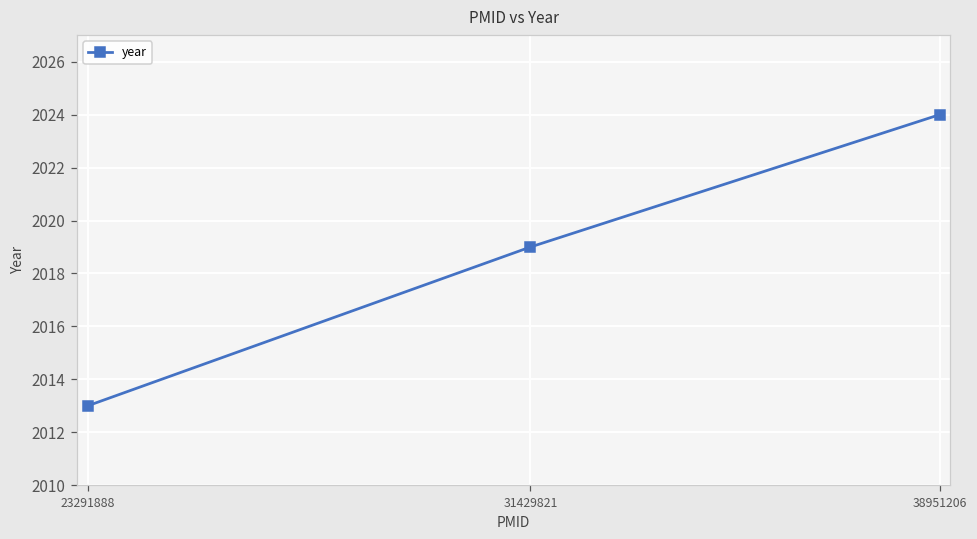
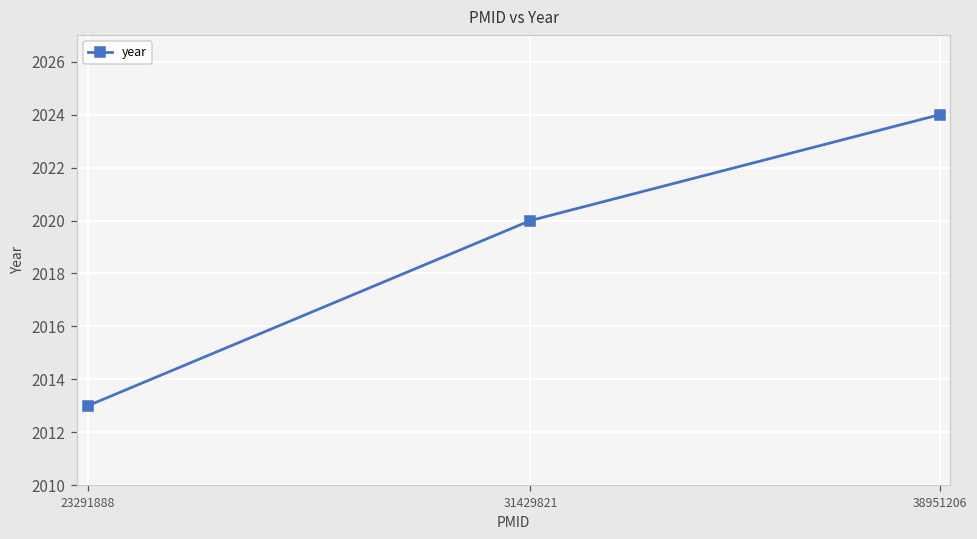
  {
    "23291888": 2013,
-   "31429821": 2019,
+   "31429821": 2020,
    "38951206": 2024
  }
